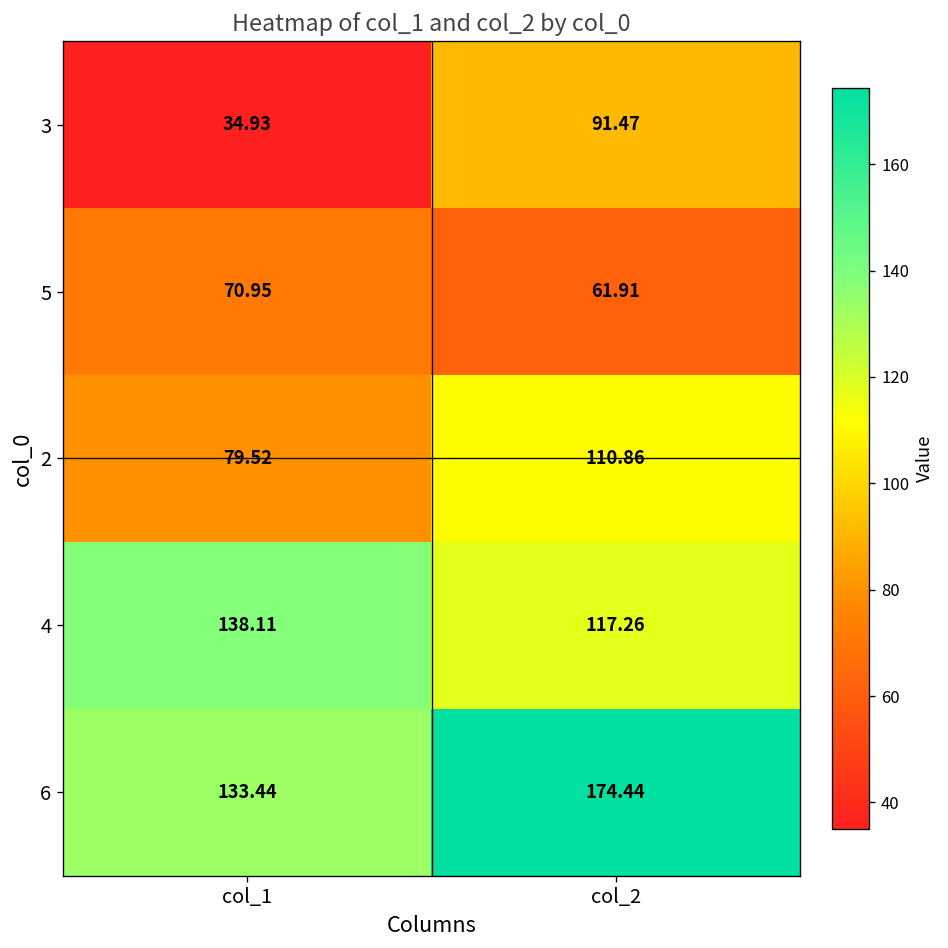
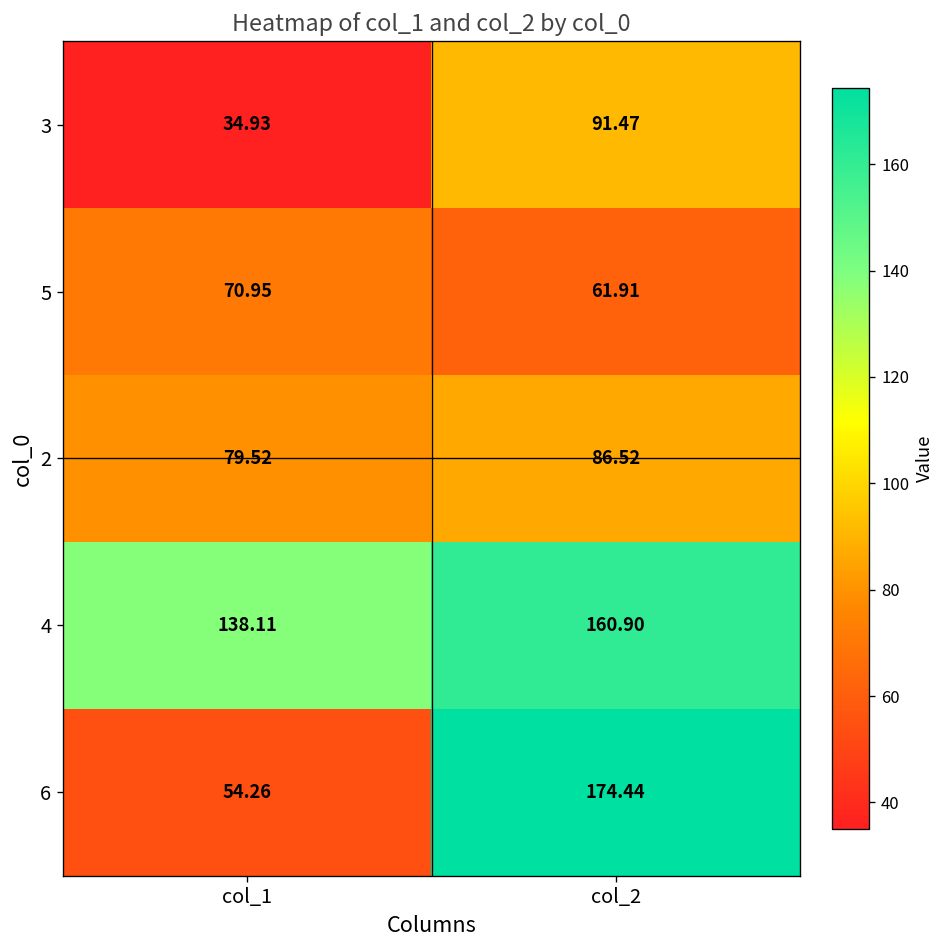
  {
    "3": {
      "col_1": 34.93,
      "col_2": 91.47
    },
    "5": {
      "col_1": 70.95,
      "col_2": 61.91
    },
    "2": {
      "col_1": 79.52,
-     "col_2": 110.86
+     "col_2": 86.52
    },
    "4": {
      "col_1": 138.11,
-     "col_2": 117.26
+     "col_2": 160.90
    },
    "6": {
-     "col_1": 133.44,
+     "col_1": 54.26,
      "col_2": 174.44
    }
  }
